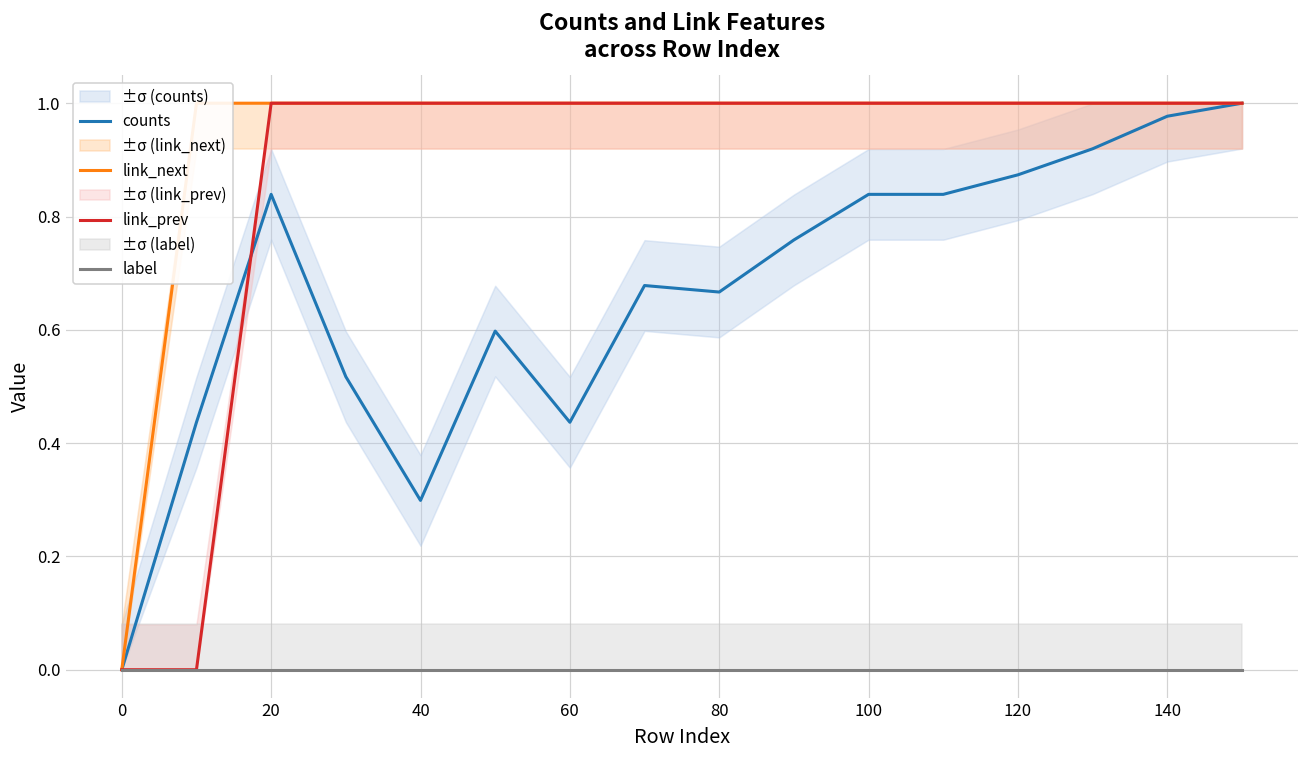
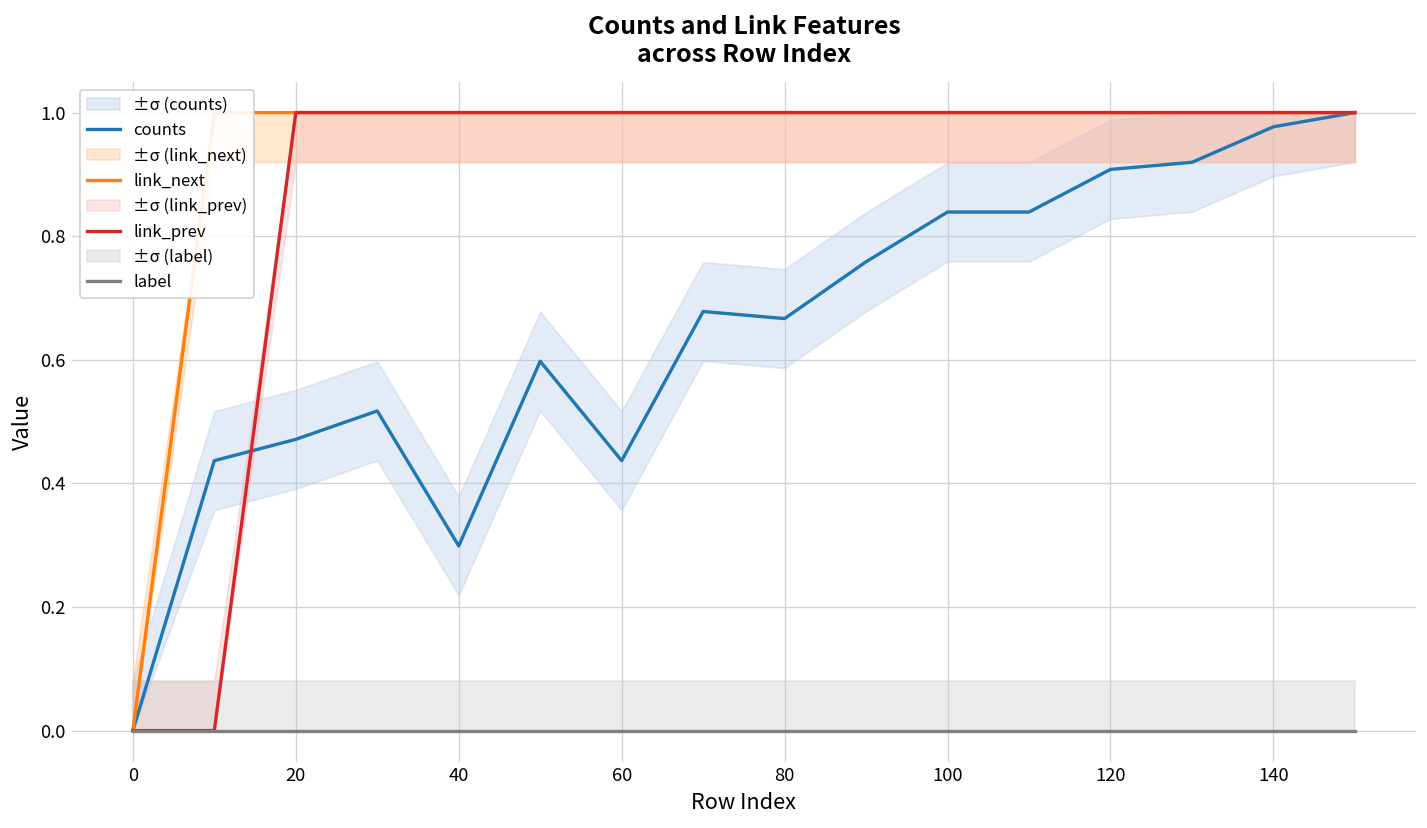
  {
    "counts": {
-     "20": 0.84,
+     "20": 0.47,
      "40": 0.30,
      "60": 0.44,
      "80": 0.67,
      "100": 0.84,
-     "120": 0.87,
+     "120": 0.91,
      "140": 0.98
    },
    "label": {
      "20": 0.00,
      "40": 0.00,
      "60": 0.00,
      "80": 0.00,
      "100": 0.00,
      "120": 0.00,
      "140": 0.00
    }
  }
